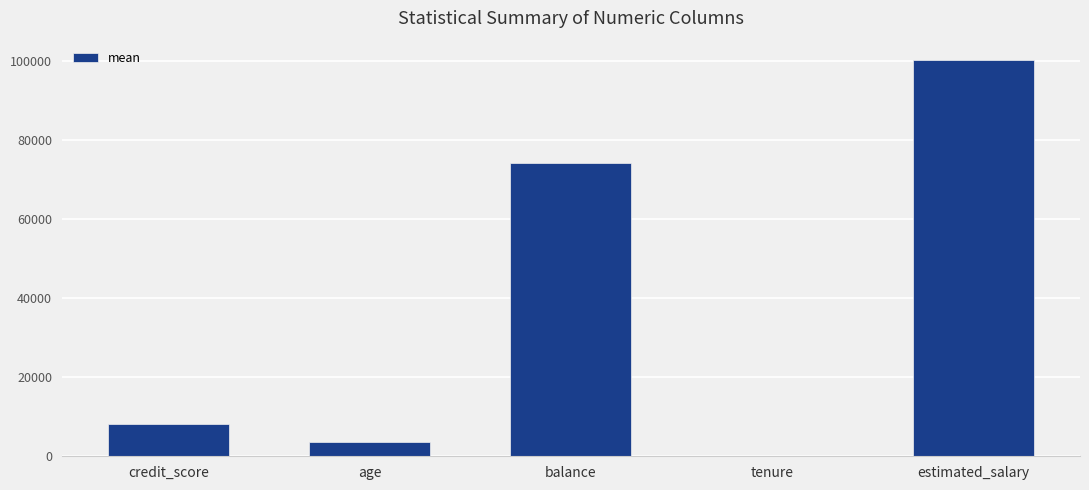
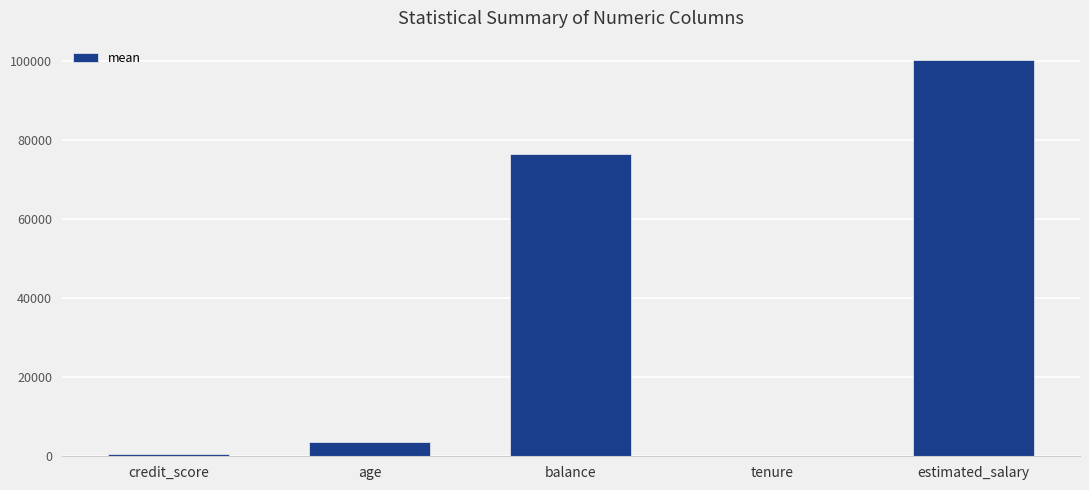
  {
-   "credit_score": 8000,
+   "credit_score": 1000,
    "age": 3000,
-   "balance": 74000,
+   "balance": 76000,
    "estimated_salary": 100000
  }
